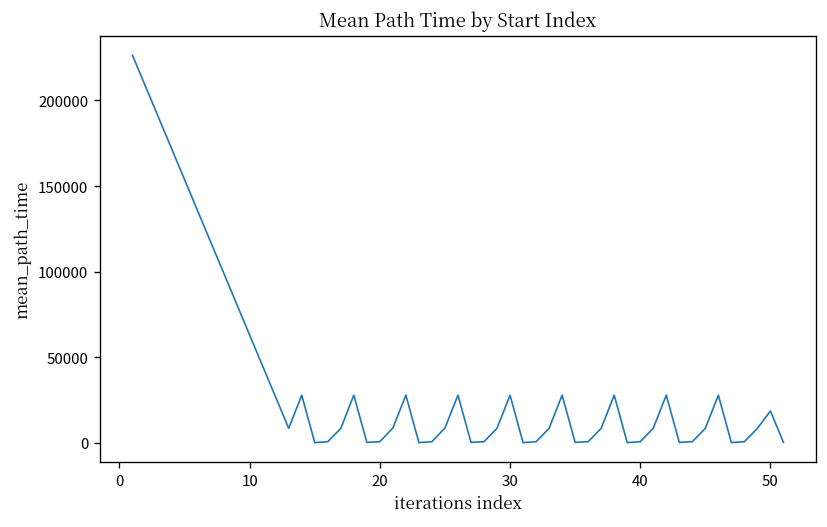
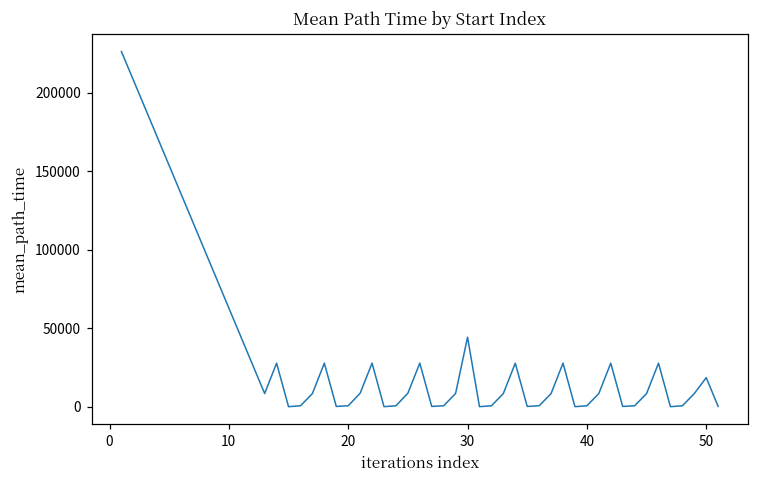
  {
    "20": 1000,
-   "30": 28000,
+   "30": 44000,
    "40": 1000,
    "50": 19000
  }
